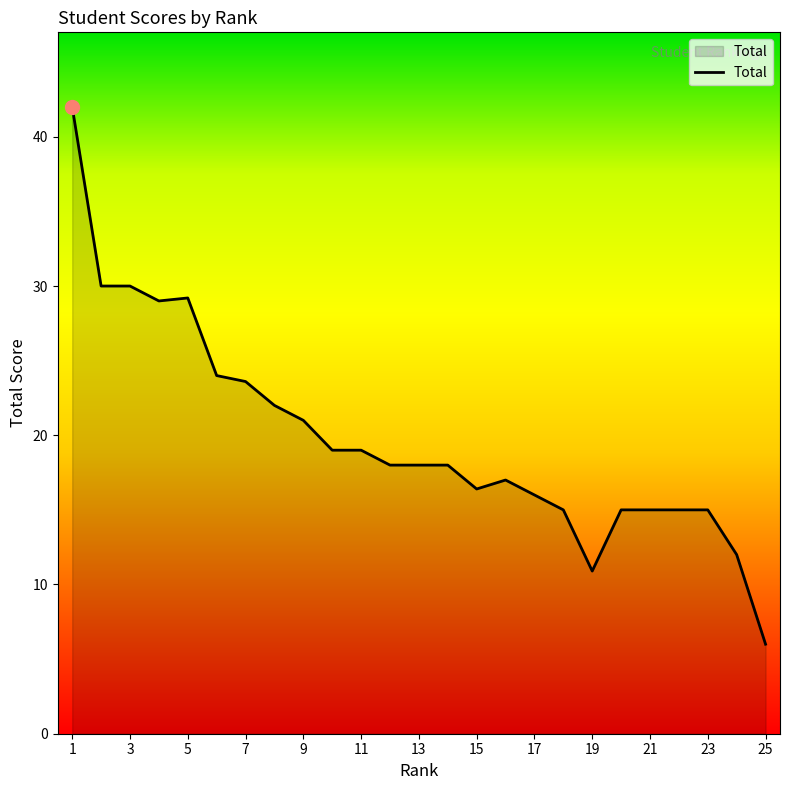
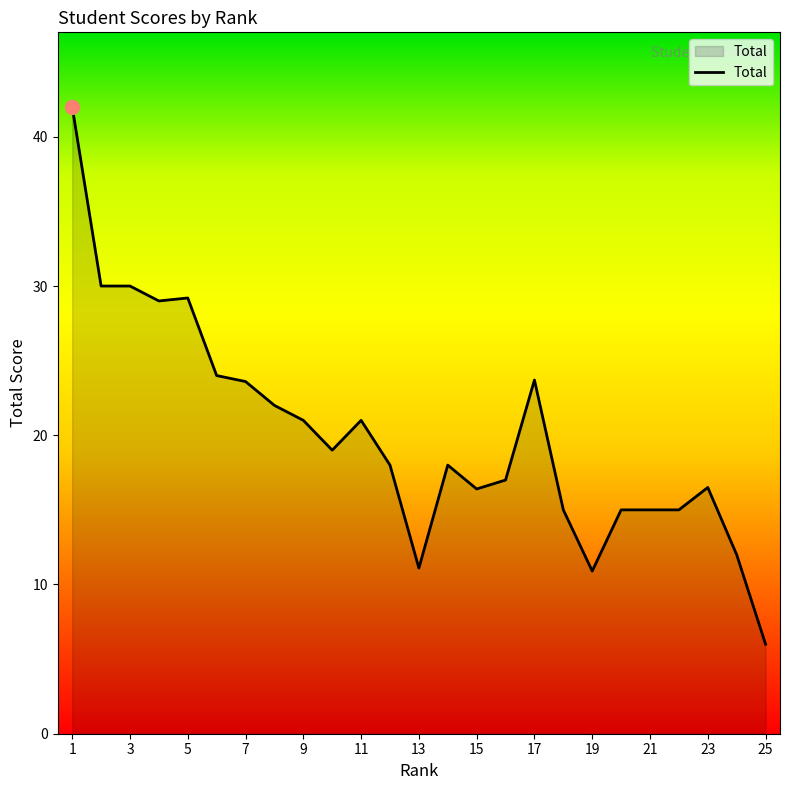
  {
    "Total": {
      "3": 30.0,
      "5": 29.2,
      "7": 23.6,
      "9": 21.0,
-     "11": 19,
-     "13": 18.0,
+     "11": 21,
+     "13": 11.1,
      "15": 16.4,
-     "17": 16.0,
+     "17": 23.7,
      "19": 10.9,
      "21": 15.0,
-     "23": 15.0,
+     "23": 16.5,
      "25": 6.0
    }
  }
